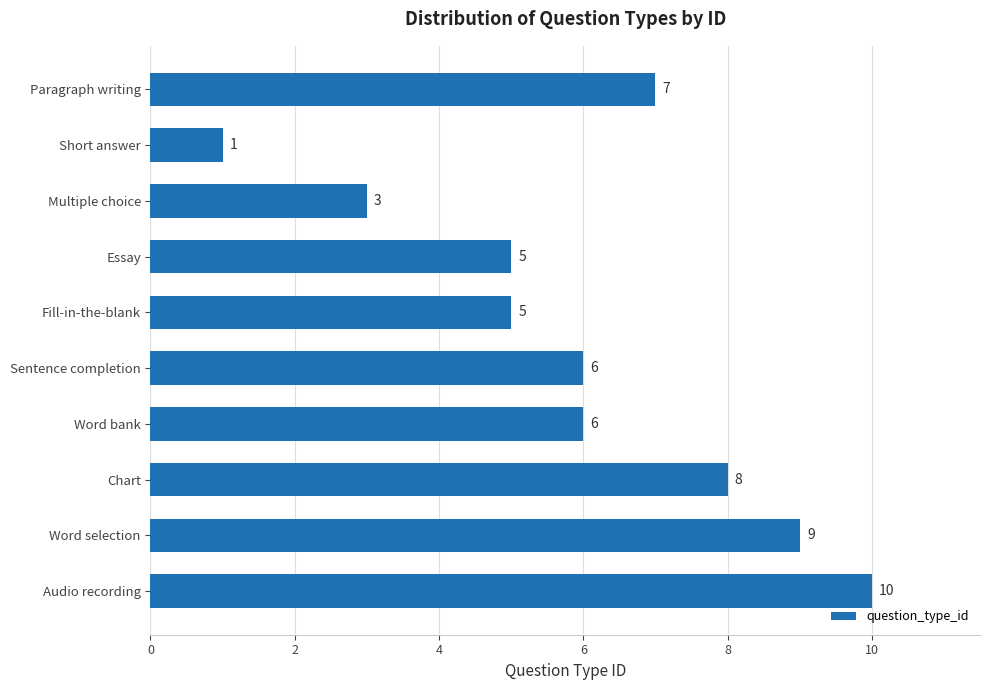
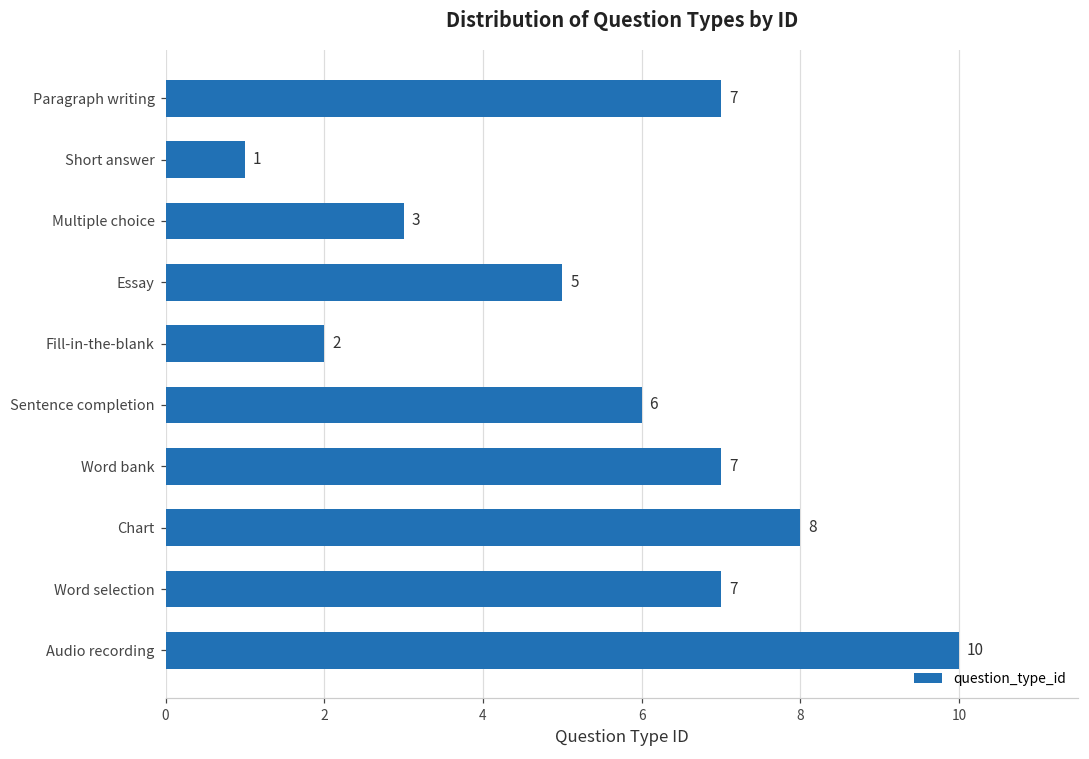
  {
    "Paragraph writing": 7,
    "Short answer": 1,
    "Multiple choice": 3,
    "Essay": 5,
-   "Fill-in-the-blank": 5,
+   "Fill-in-the-blank": 2,
    "Sentence completion": 6,
-   "Word bank": 6,
+   "Word bank": 7,
    "Chart": 8,
-   "Word selection": 9,
+   "Word selection": 7,
    "Audio recording": 10
  }
